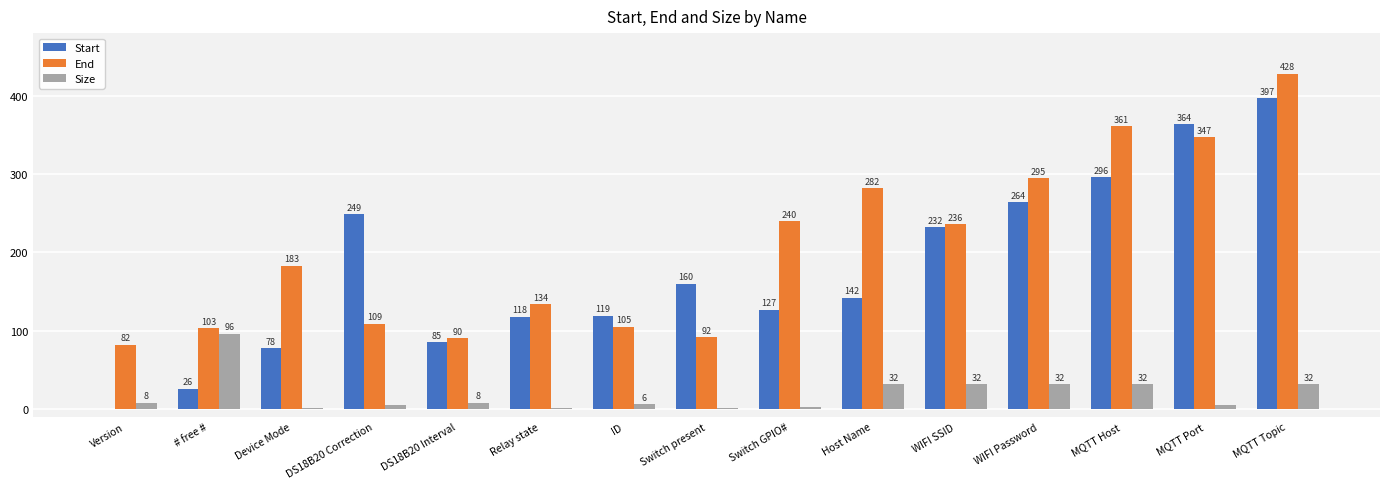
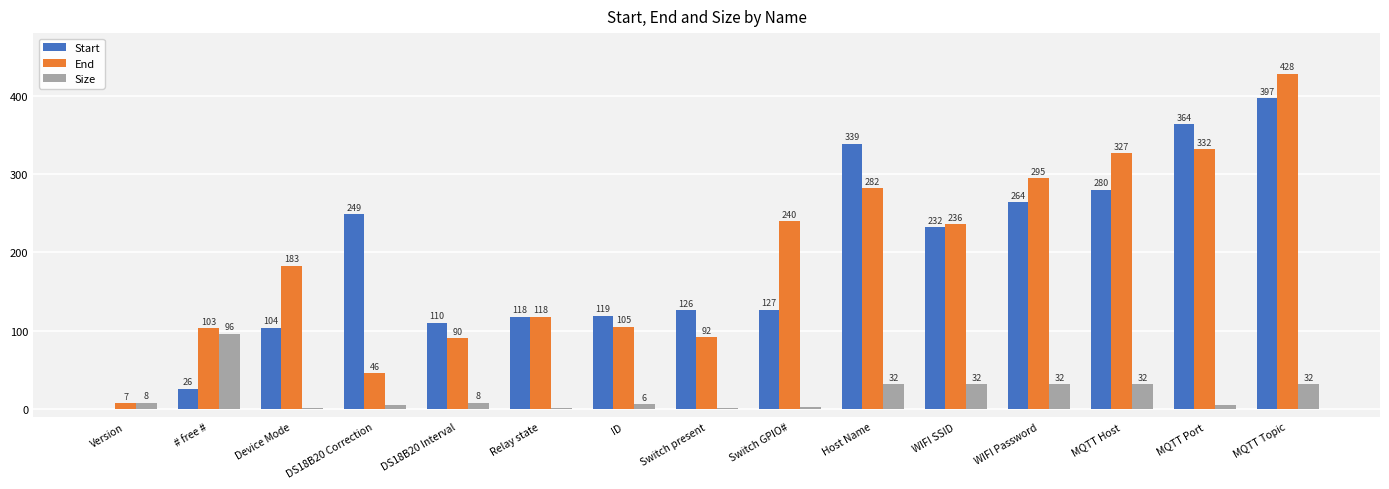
  {
    "Start": {
      "# free #": 26,
-     "Device Mode": 78,
+     "Device Mode": 104,
      "DS18B20 Correction": 249,
-     "DS18B20 Interval": 85,
+     "DS18B20 Interval": 110,
      "Relay state": 118,
      "ID": 119,
-     "Switch present": 160,
+     "Switch present": 126,
      "Switch GPIO#": 127,
-     "Host Name": 142,
+     "Host Name": 339,
      "WIFI SSID": 232,
      "WIFI Password": 264,
-     "MQTT Host": 296,
+     "MQTT Host": 280,
      "MQTT Port": 364,
      "MQTT Topic": 397
    },
    "End": {
-     "Version": 82,
+     "Version": 7,
      "# free #": 103,
      "Device Mode": 183,
-     "DS18B20 Correction": 109,
+     "DS18B20 Correction": 46,
      "DS18B20 Interval": 90,
-     "Relay state": 134,
+     "Relay state": 118,
      "ID": 105,
      "Switch present": 92,
      "Switch GPIO#": 240,
      "Host Name": 282,
      "WIFI SSID": 236,
      "WIFI Password": 295,
-     "MQTT Host": 361,
-     "MQTT Port": 347,
+     "MQTT Host": 327,
+     "MQTT Port": 332,
      "MQTT Topic": 428
    },
    "Size": {
      "Version": 8,
      "# free #": 96,
      "DS18B20 Interval": 8,
      "ID": 6,
      "Host Name": 32,
      "WIFI SSID": 32,
      "WIFI Password": 32,
      "MQTT Host": 32,
      "MQTT Topic": 32
    }
  }
